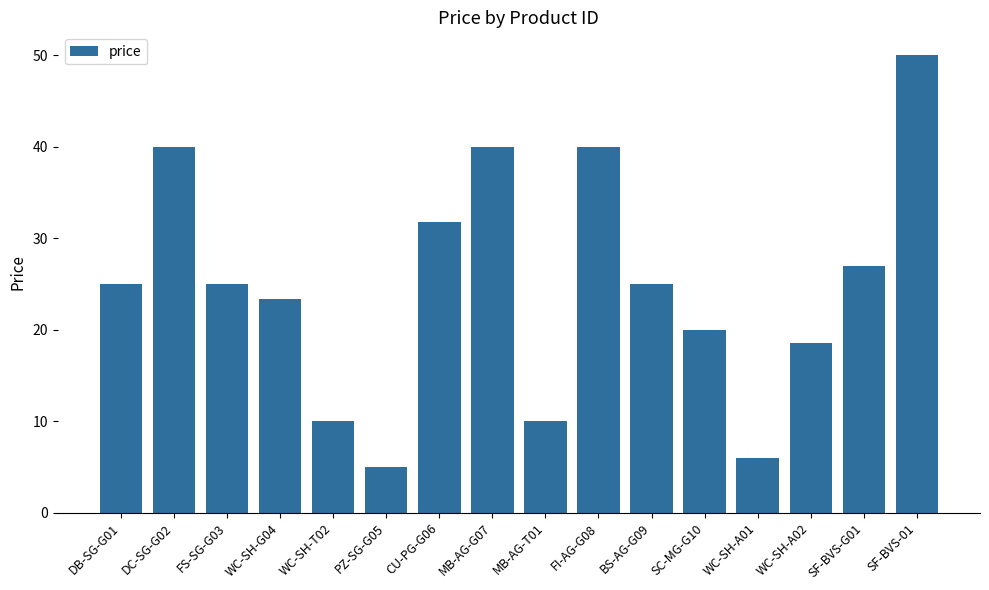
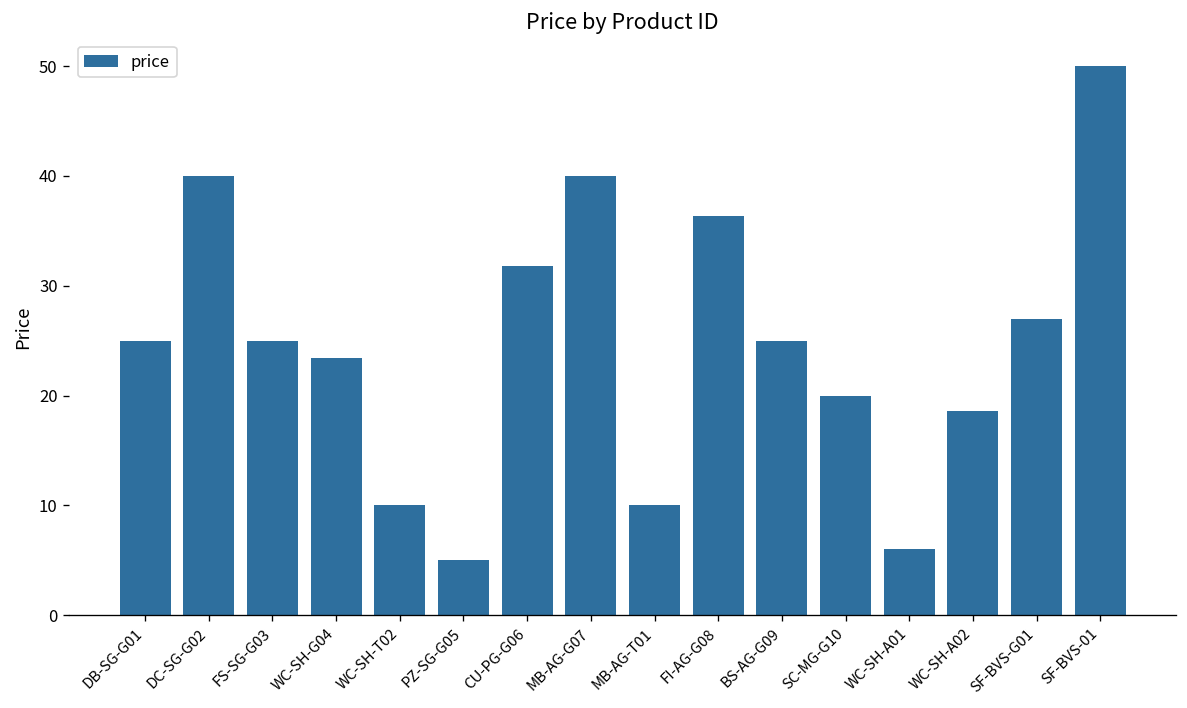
  {
    "DB-SG-G01": 25,
    "DC-SG-G02": 40,
    "FS-SG-G03": 25,
    "WC-SH-G04": 23,
    "WC-SH-T02": 10,
    "PZ-SG-G05": 5,
    "CU-PG-G06": 32,
    "MB-AG-G07": 40,
    "MB-AG-T01": 10,
-   "FI-AG-G08": 40,
+   "FI-AG-G08": 36,
    "BS-AG-G09": 25,
    "SC-MG-G10": 20,
    "WC-SH-A01": 6,
    "WC-SH-A02": 19,
    "SF-BVS-G01": 27,
    "SF-BVS-01": 50
  }
